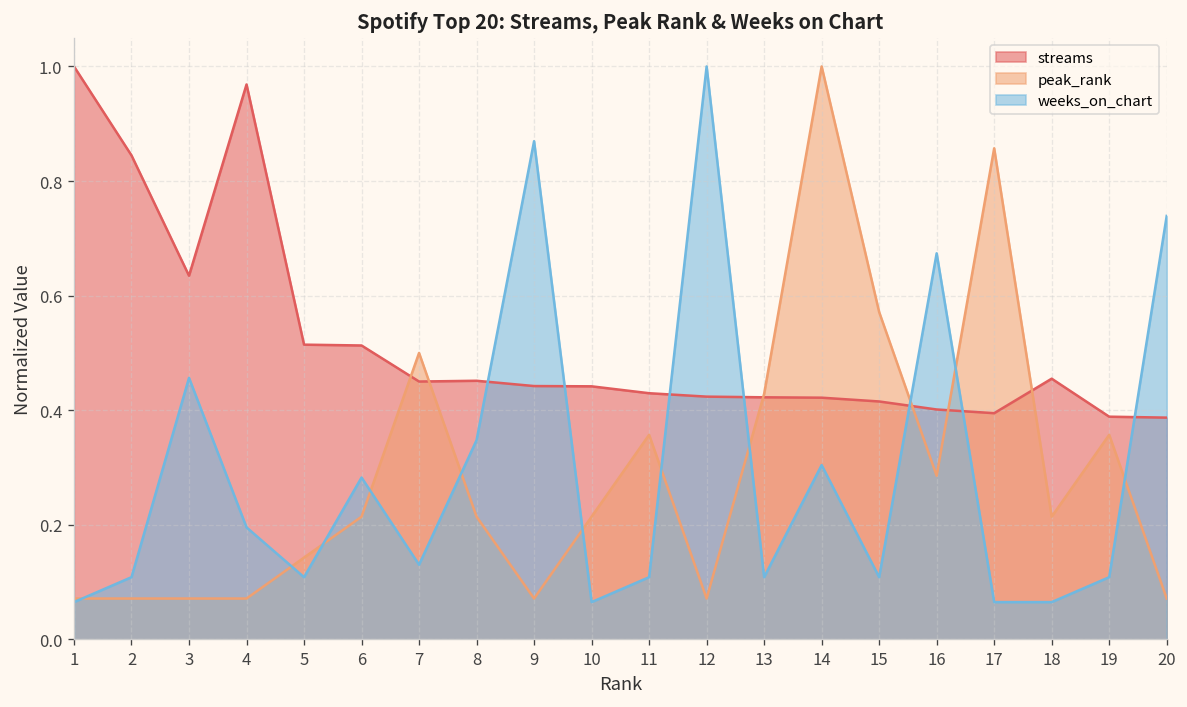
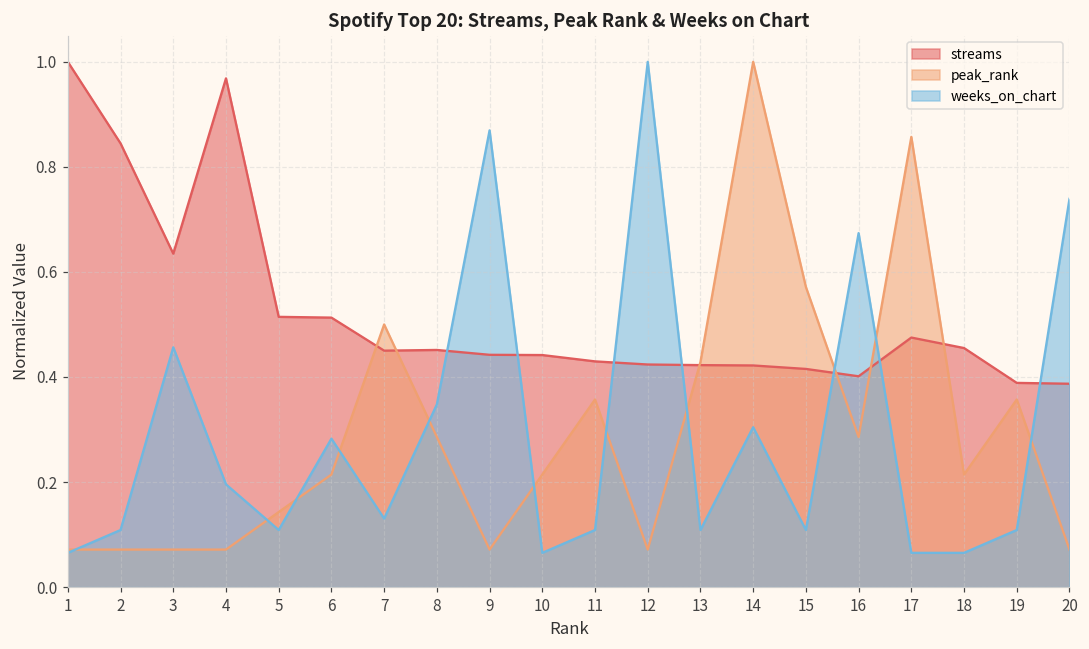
  {
    "streams": {
      "1": 1.00,
      "2": 0.84,
      "3": 0.63,
      "4": 0.97,
      "5": 0.51,
      "6": 0.51,
      "7": 0.45,
      "8": 0.45,
      "9": 0.44,
      "10": 0.44,
      "11": 0.43,
      "12": 0.42,
      "13": 0.42,
      "14": 0.42,
      "15": 0.42,
      "16": 0.40,
-     "17": 0.39,
+     "17": 0.48,
      "18": 0.46,
      "19": 0.39,
      "20": 0.39
    },
    "peak_rank": {
      "1": 0.07,
      "2": 0.07,
      "3": 0.07,
      "4": 0.07,
      "5": 0.14,
      "6": 0.21,
      "7": 0.50,
-     "8": 0.21,
+     "8": 0.29,
      "9": 0.07,
      "10": 0.21,
      "11": 0.36,
      "12": 0.07,
      "13": 0.43,
      "14": 1.00,
      "15": 0.57,
      "16": 0.29,
      "17": 0.86,
      "18": 0.21,
      "19": 0.36,
      "20": 0.07
    },
    "weeks_on_chart": {
      "1": 0.07,
      "2": 0.11,
      "3": 0.46,
      "4": 0.20,
      "5": 0.11,
      "6": 0.28,
      "7": 0.13,
      "8": 0.35,
      "9": 0.87,
      "10": 0.07,
      "11": 0.11,
      "12": 1.00,
      "13": 0.11,
      "14": 0.30,
      "15": 0.11,
      "16": 0.67,
      "17": 0.07,
      "18": 0.07,
      "19": 0.11,
      "20": 0.74
    }
  }
